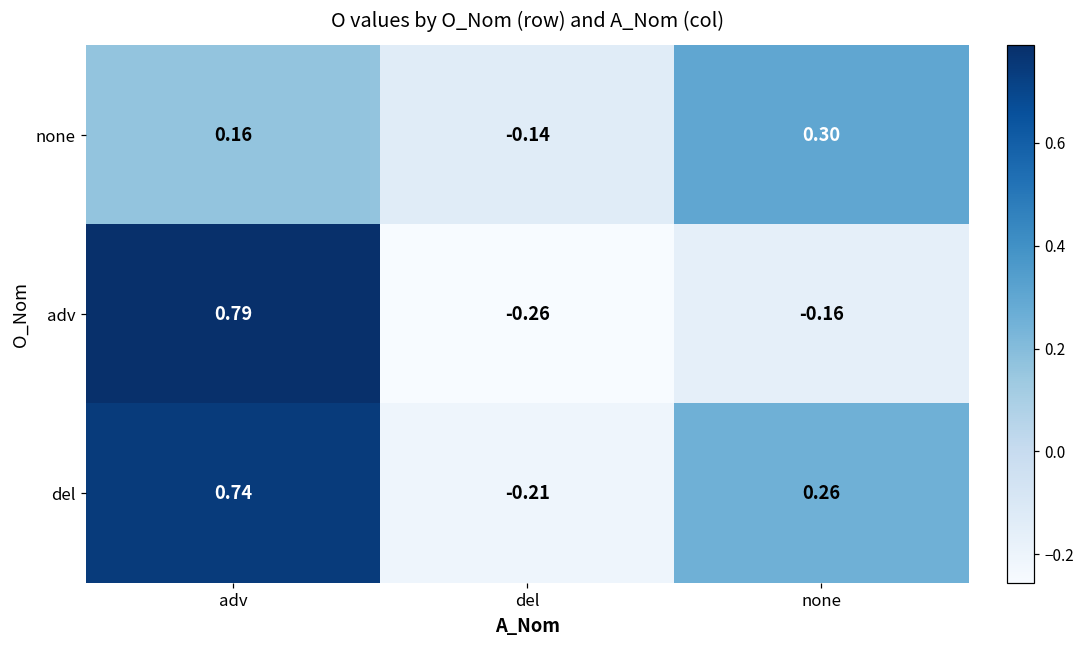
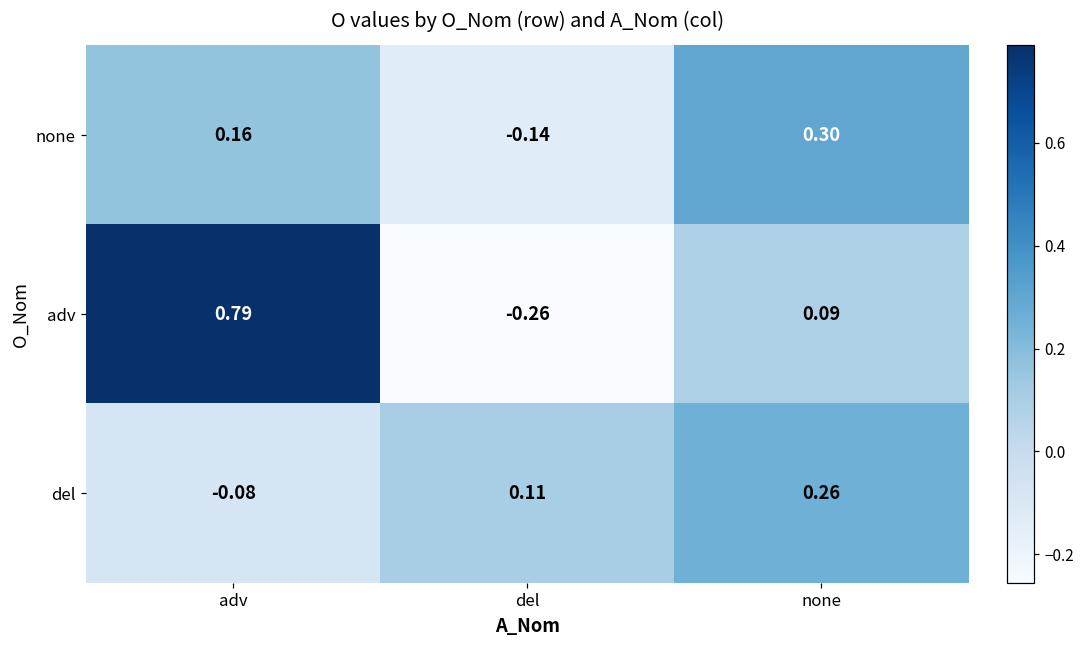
  {
    "none": {
      "adv": 0.16,
      "del": -0.14,
      "none": 0.30
    },
    "adv": {
      "adv": 0.79,
      "del": -0.26,
-     "none": -0.16
+     "none": 0.09
    },
    "del": {
-     "adv": 0.74,
-     "del": -0.21,
+     "adv": -0.08,
+     "del": 0.11,
      "none": 0.26
    }
  }
